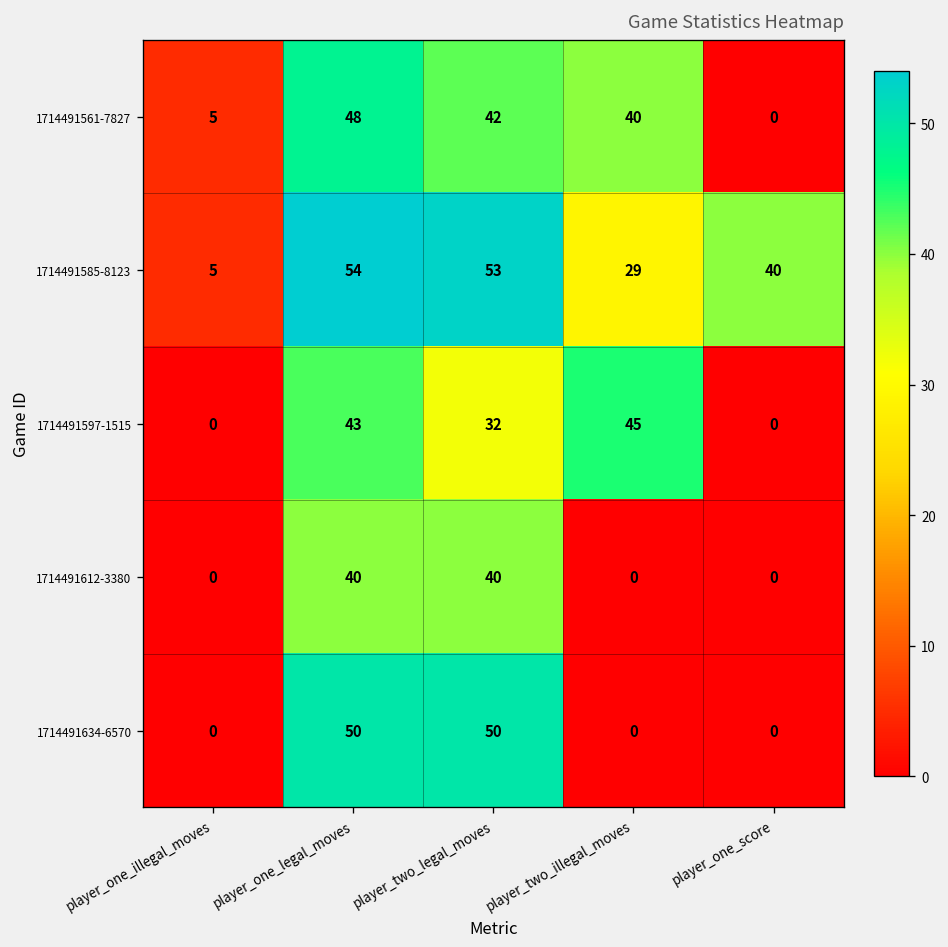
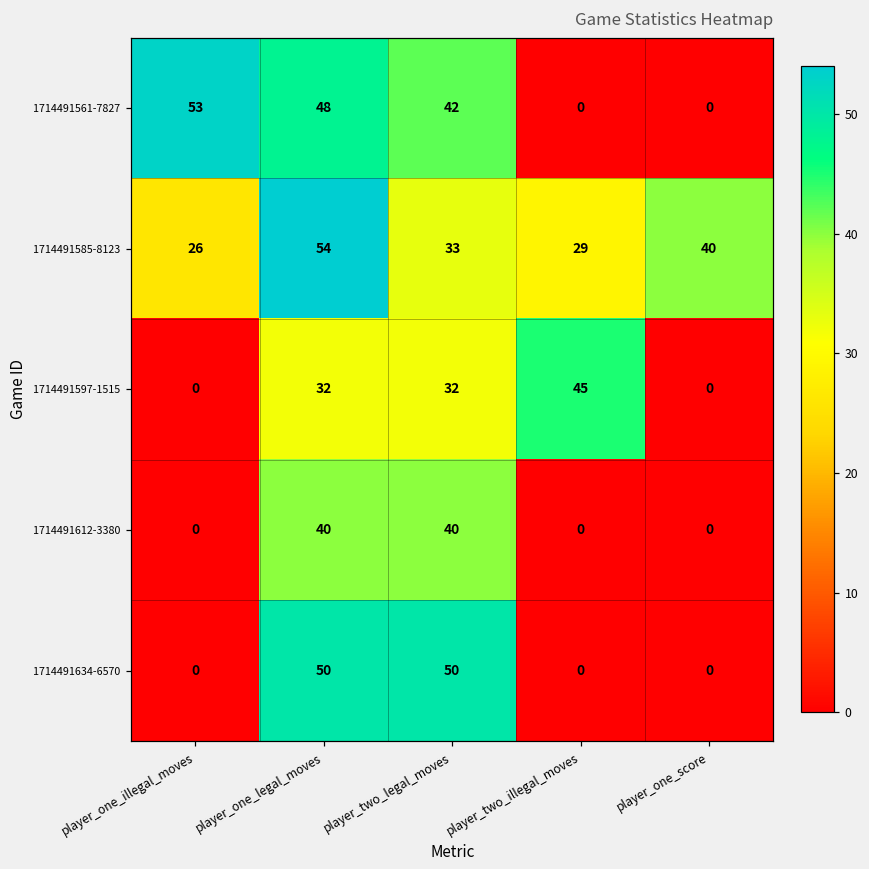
  {
    "1714491561-7827": {
-     "player_one_illegal_moves": 5,
+     "player_one_illegal_moves": 53,
      "player_one_legal_moves": 48,
      "player_two_legal_moves": 42,
-     "player_two_illegal_moves": 40,
+     "player_two_illegal_moves": 0,
      "player_one_score": 0
    },
    "1714491585-8123": {
-     "player_one_illegal_moves": 5,
+     "player_one_illegal_moves": 26,
      "player_one_legal_moves": 54,
-     "player_two_legal_moves": 53,
+     "player_two_legal_moves": 33,
      "player_two_illegal_moves": 29,
      "player_one_score": 40
    },
    "1714491597-1515": {
      "player_one_illegal_moves": 0,
-     "player_one_legal_moves": 43,
+     "player_one_legal_moves": 32,
      "player_two_legal_moves": 32,
      "player_two_illegal_moves": 45,
      "player_one_score": 0
    },
    "1714491612-3380": {
      "player_one_illegal_moves": 0,
      "player_one_legal_moves": 40,
      "player_two_legal_moves": 40,
      "player_two_illegal_moves": 0,
      "player_one_score": 0
    },
    "1714491634-6570": {
      "player_one_illegal_moves": 0,
      "player_one_legal_moves": 50,
      "player_two_legal_moves": 50,
      "player_two_illegal_moves": 0,
      "player_one_score": 0
    }
  }
